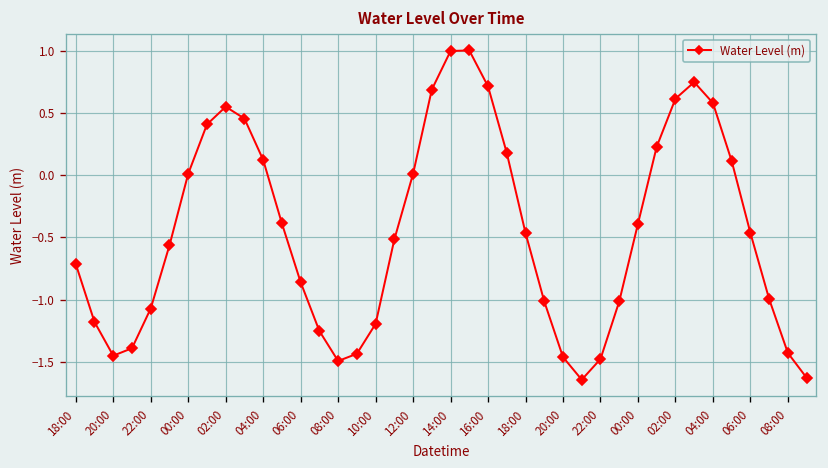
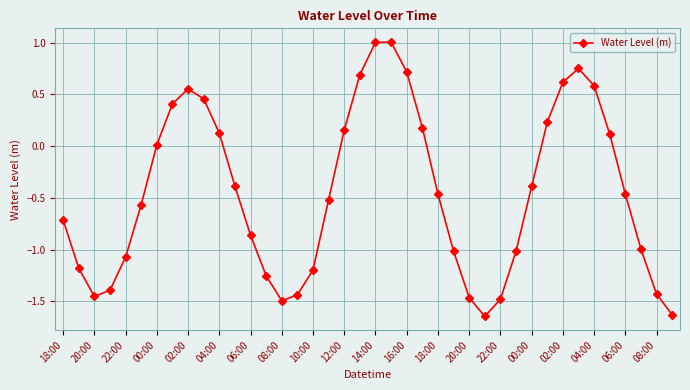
  {
    "10:00": -1.19,
-   "12:00": 0.01,
+   "12:00": 0.16,
    "14:00": 1.00,
    "16:00": 0.72
  }
